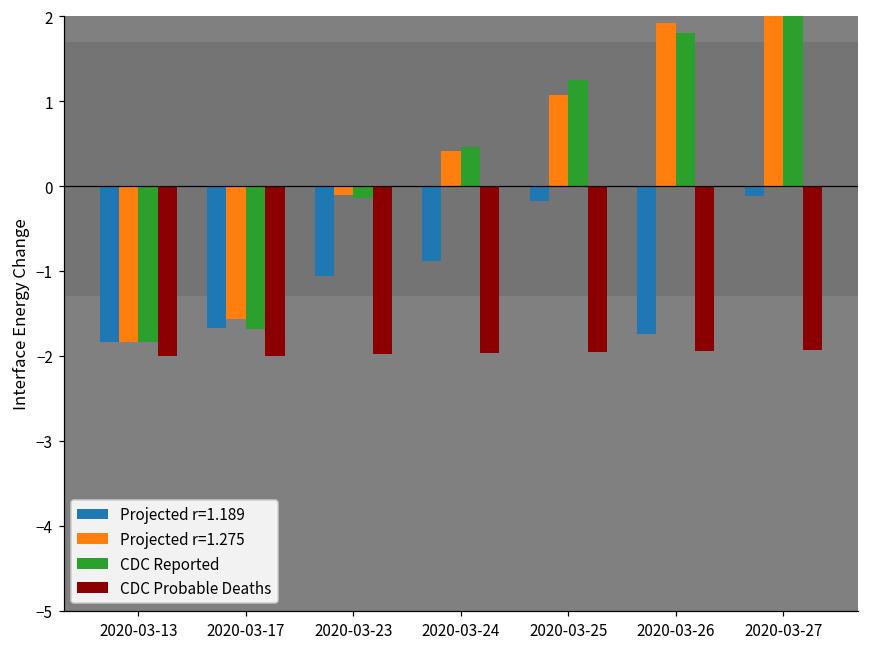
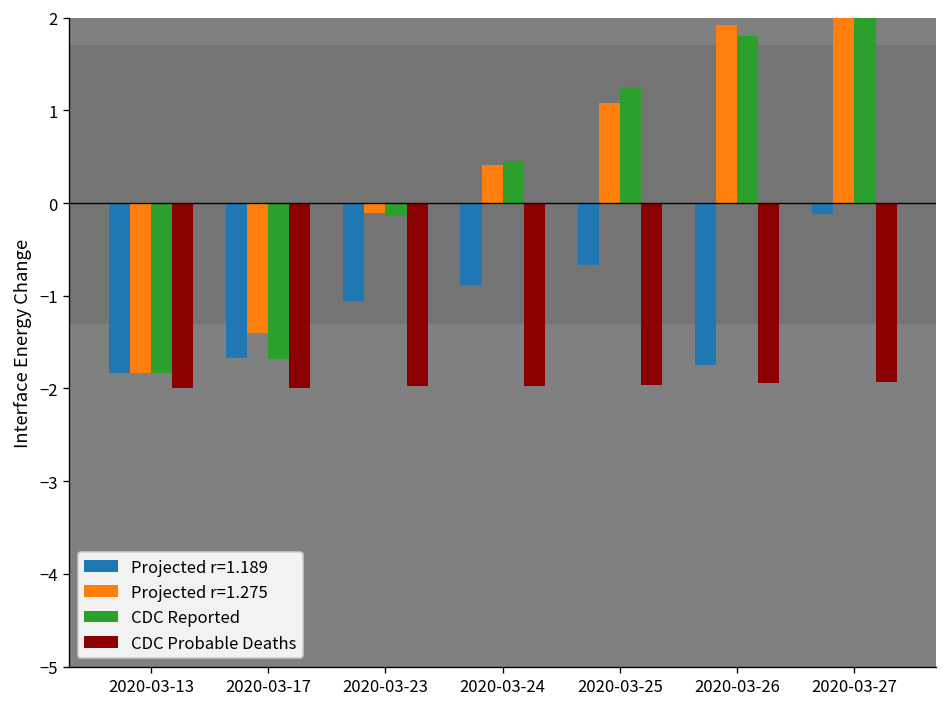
  {
    "Projected r=1.189": {
      "2020-03-13": -1.8,
      "2020-03-17": -1.7,
      "2020-03-23": -1.1,
      "2020-03-24": -0.9,
-     "2020-03-25": -0.2,
+     "2020-03-25": -0.7,
      "2020-03-26": -1.7,
      "2020-03-27": -0.1
    },
    "Projected r=1.275": {
      "2020-03-13": -1.8,
-     "2020-03-17": -1.6,
+     "2020-03-17": -1.4,
      "2020-03-23": -0.1,
      "2020-03-24": 0.4,
      "2020-03-25": 1.1,
      "2020-03-26": 1.9
    },
    "CDC Reported": {
      "2020-03-13": -1.8,
      "2020-03-17": -1.7,
      "2020-03-23": -0.1,
      "2020-03-24": 0.5,
      "2020-03-25": 1.3,
      "2020-03-26": 1.8
    },
    "CDC Probable Deaths": {
      "2020-03-13": -2.0,
      "2020-03-17": -2.0,
      "2020-03-23": -2.0,
      "2020-03-24": -2.0,
      "2020-03-25": -2.0,
      "2020-03-26": -1.9,
      "2020-03-27": -1.9
    }
  }
